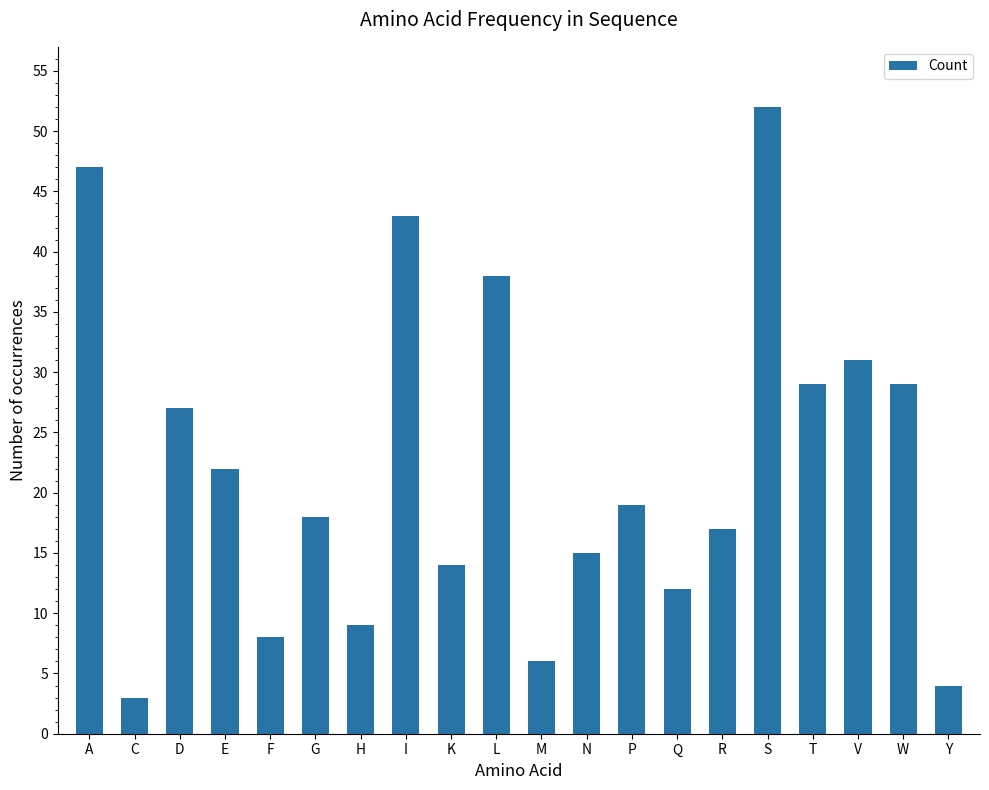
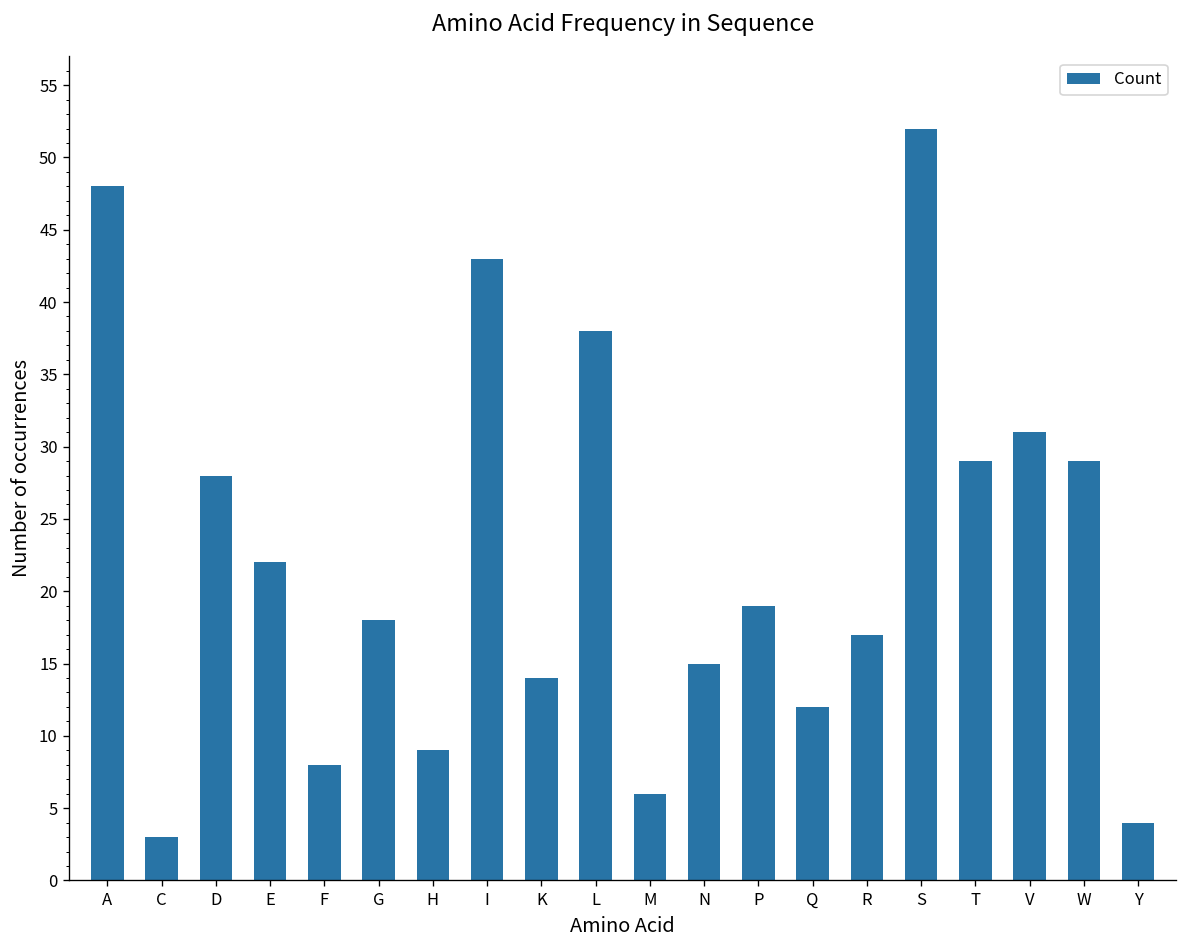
  {
-   "A": 47,
+   "A": 48,
    "C": 3,
-   "D": 27,
+   "D": 28,
    "E": 22,
    "F": 8,
    "G": 18,
    "H": 9,
    "I": 43,
    "K": 14,
    "L": 38,
    "M": 6,
    "N": 15,
    "P": 19,
    "Q": 12,
    "R": 17,
    "S": 52,
    "T": 29,
    "V": 31,
    "W": 29,
    "Y": 4
  }
